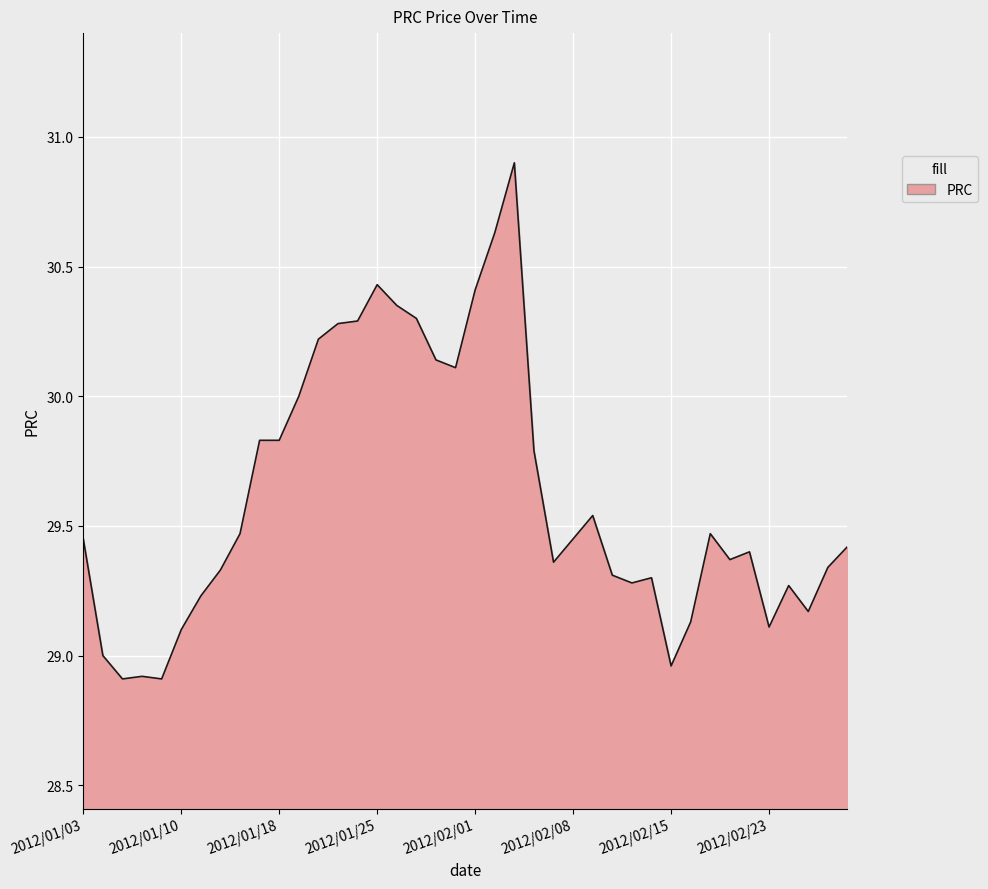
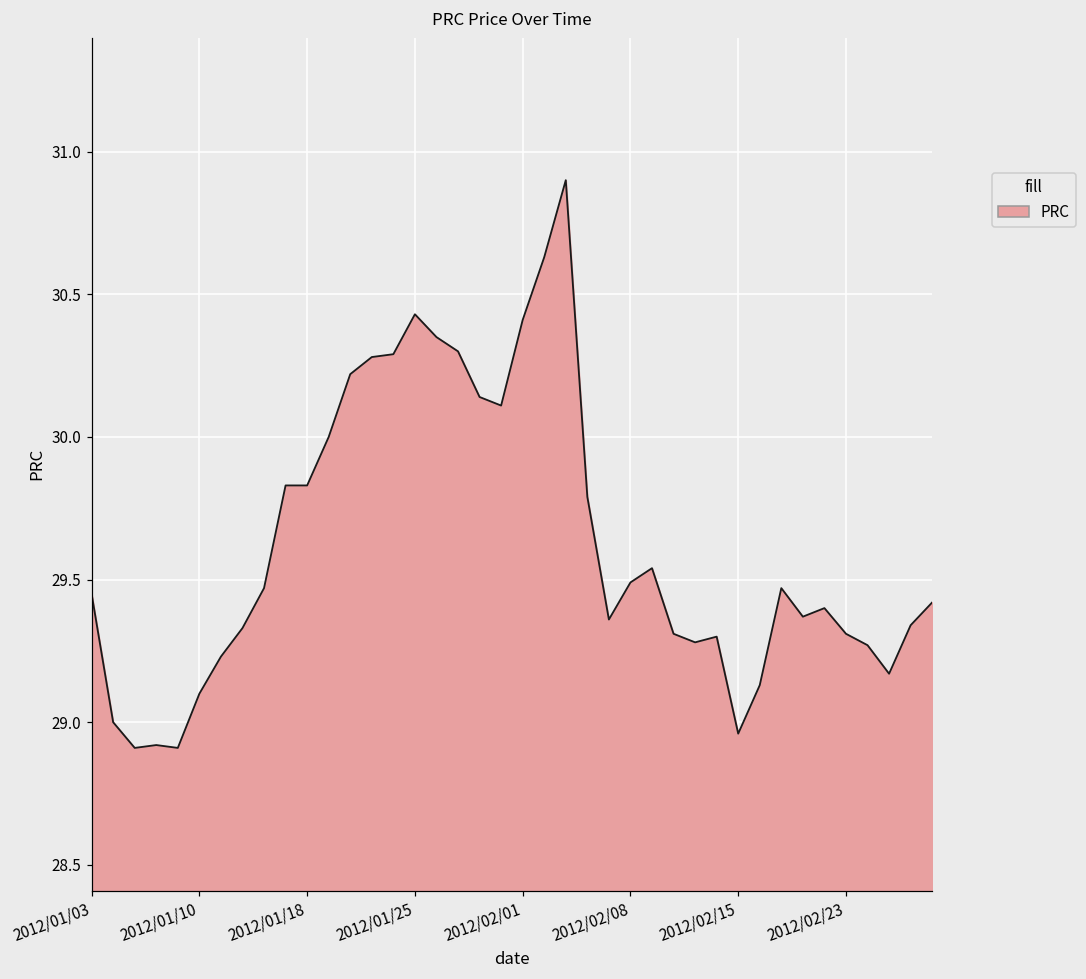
  {
    "2012/01/03": 29.45,
    "2012/01/10": 29.10,
    "2012/01/18": 29.83,
    "2012/01/25": 30.43,
    "2012/02/01": 30.41,
-   "2012/02/08": 29.45,
+   "2012/02/08": 29.49,
    "2012/02/15": 28.96,
-   "2012/02/23": 29.11
+   "2012/02/23": 29.31
  }
